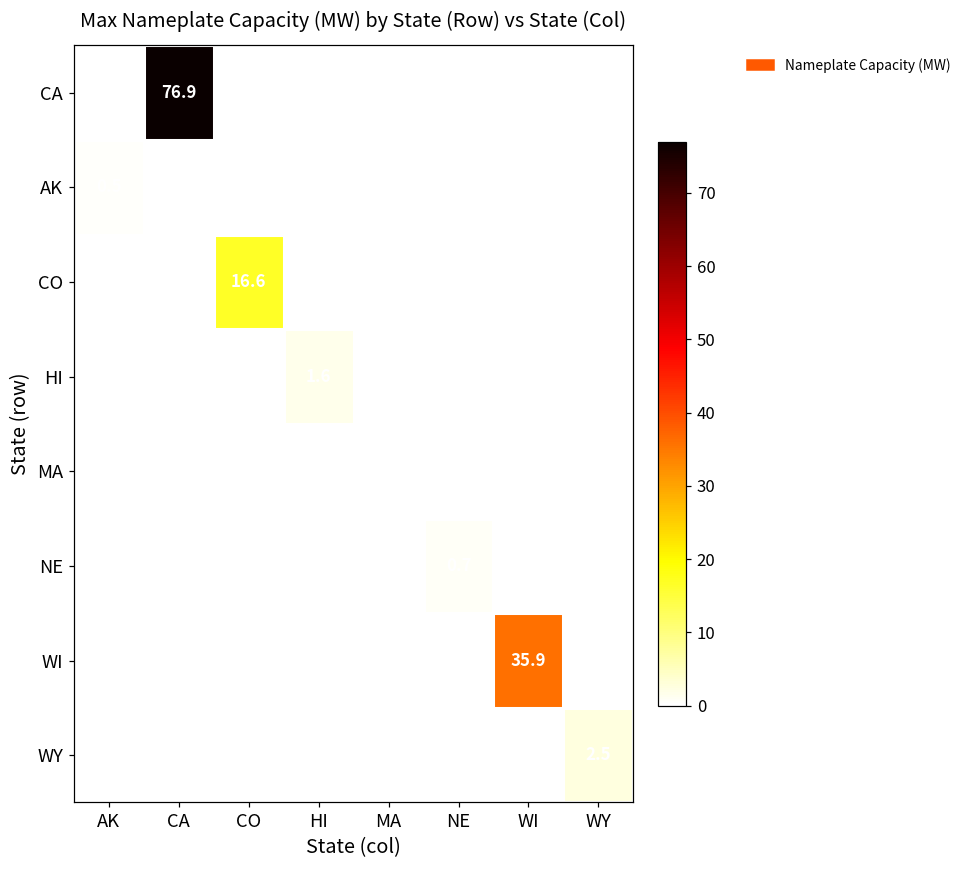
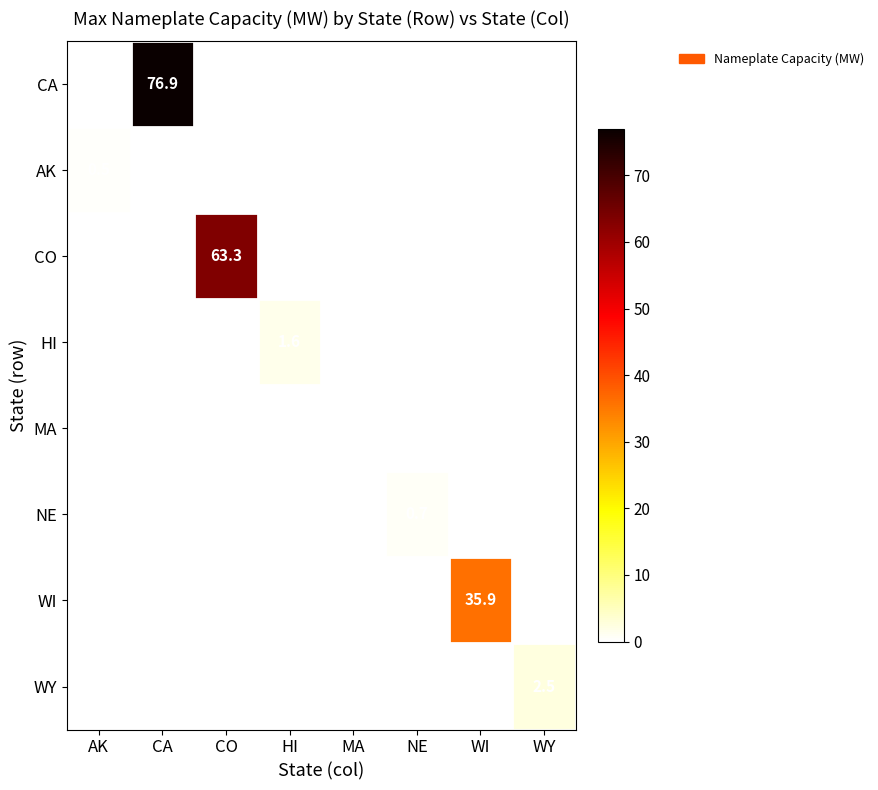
  {
    "CA": {
      "CA": 76.9
    },
    "CO": {
-     "CO": 16.6
+     "CO": 63.3
    },
    "WI": {
      "WI": 35.9
    }
  }
